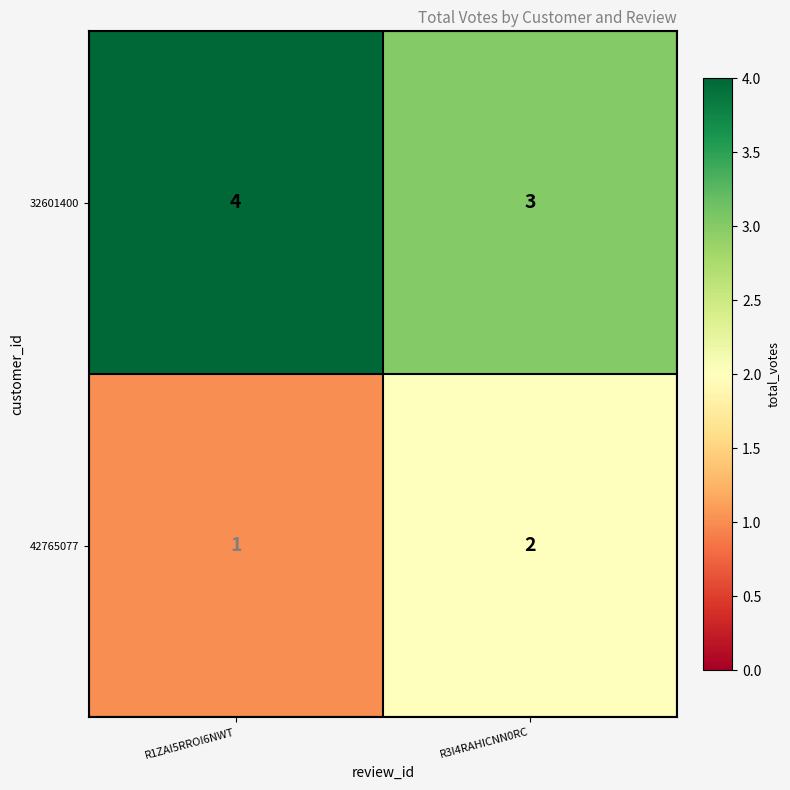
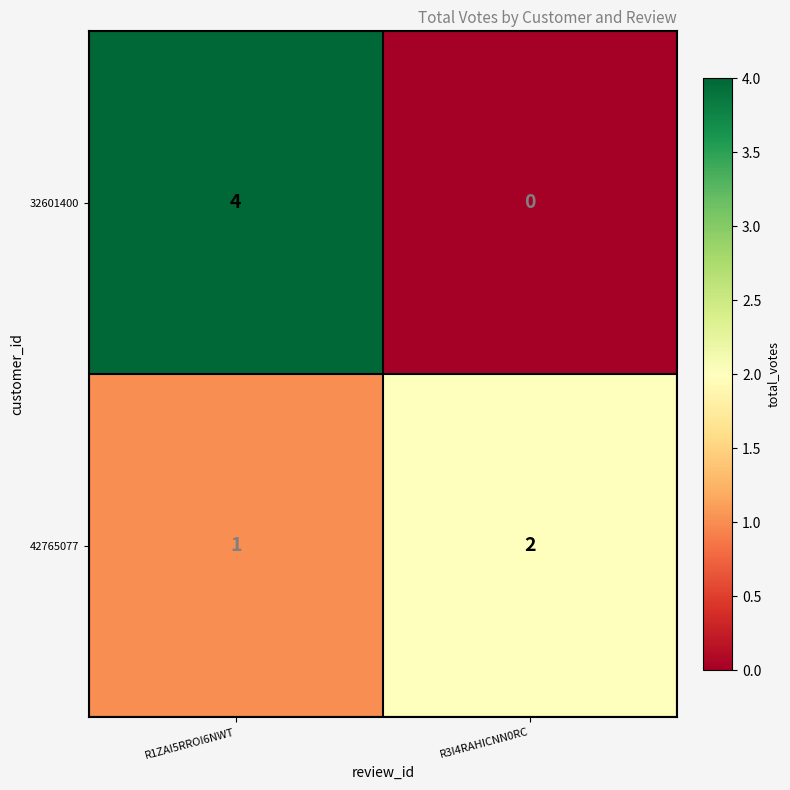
  {
    "32601400": {
      "R1ZAI5RROI6NWT": 4,
-     "R3I4RAHICNN0RC": 3
+     "R3I4RAHICNN0RC": 0
    },
    "42765077": {
      "R1ZAI5RROI6NWT": 1,
      "R3I4RAHICNN0RC": 2
    }
  }
